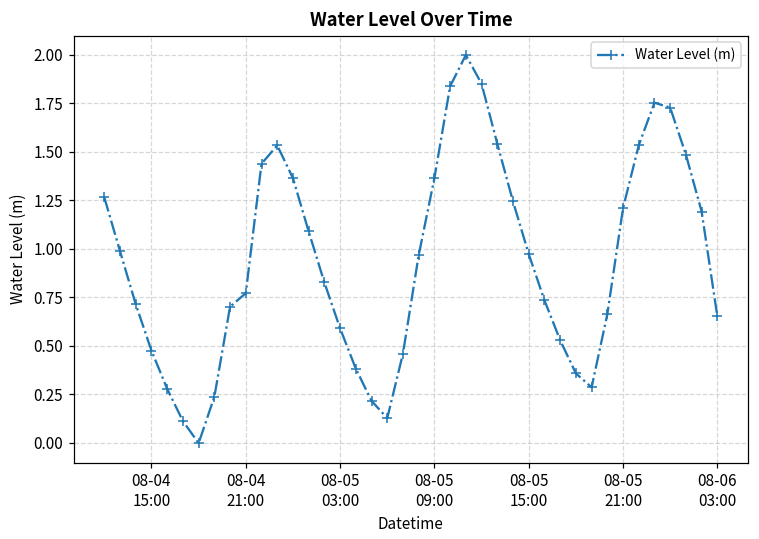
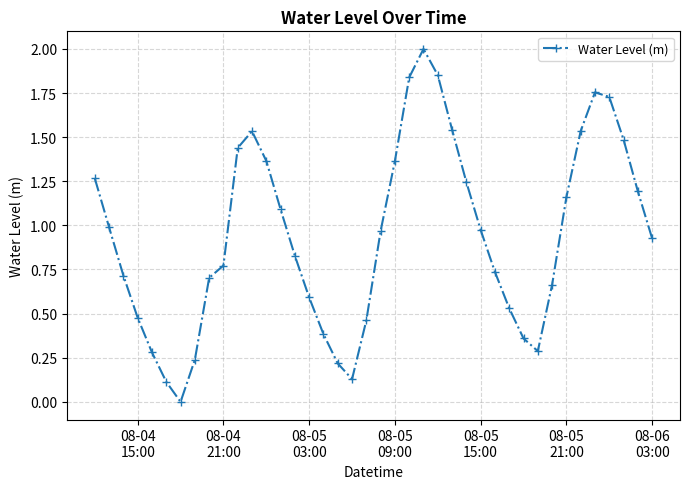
  {
    "08-04 15:00": 0.48,
    "08-04 21:00": 0.77,
    "08-05 03:00": 0.59,
    "08-05 09:00": 1.37,
    "08-05 15:00": 0.97,
-   "08-05 21:00": 1.21,
-   "08-06 03:00": 0.65
+   "08-05 21:00": 1.16,
+   "08-06 03:00": 0.93
  }
